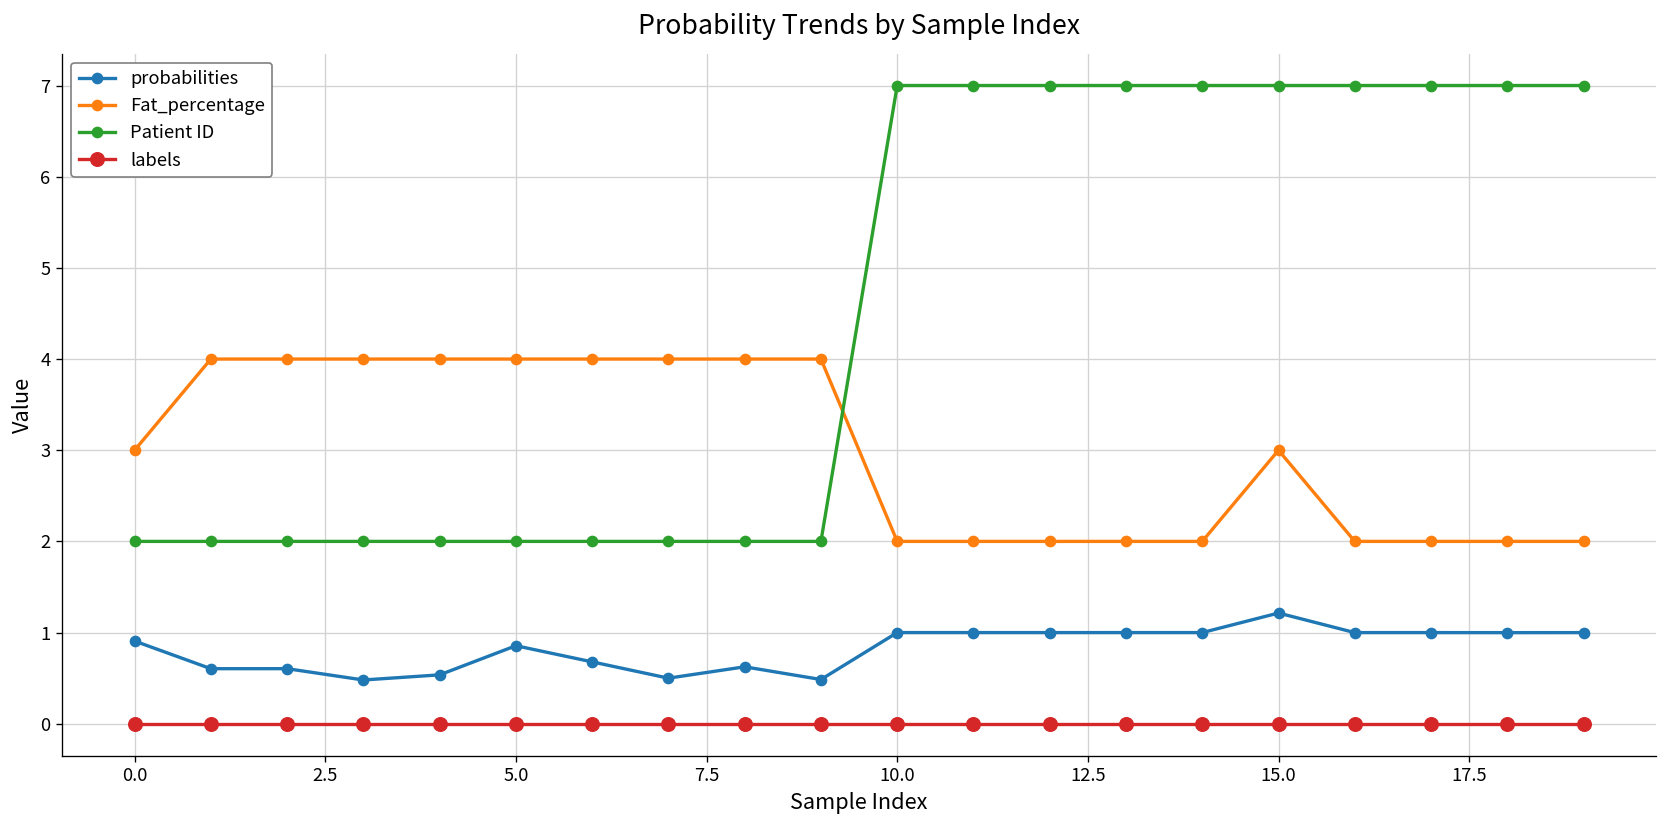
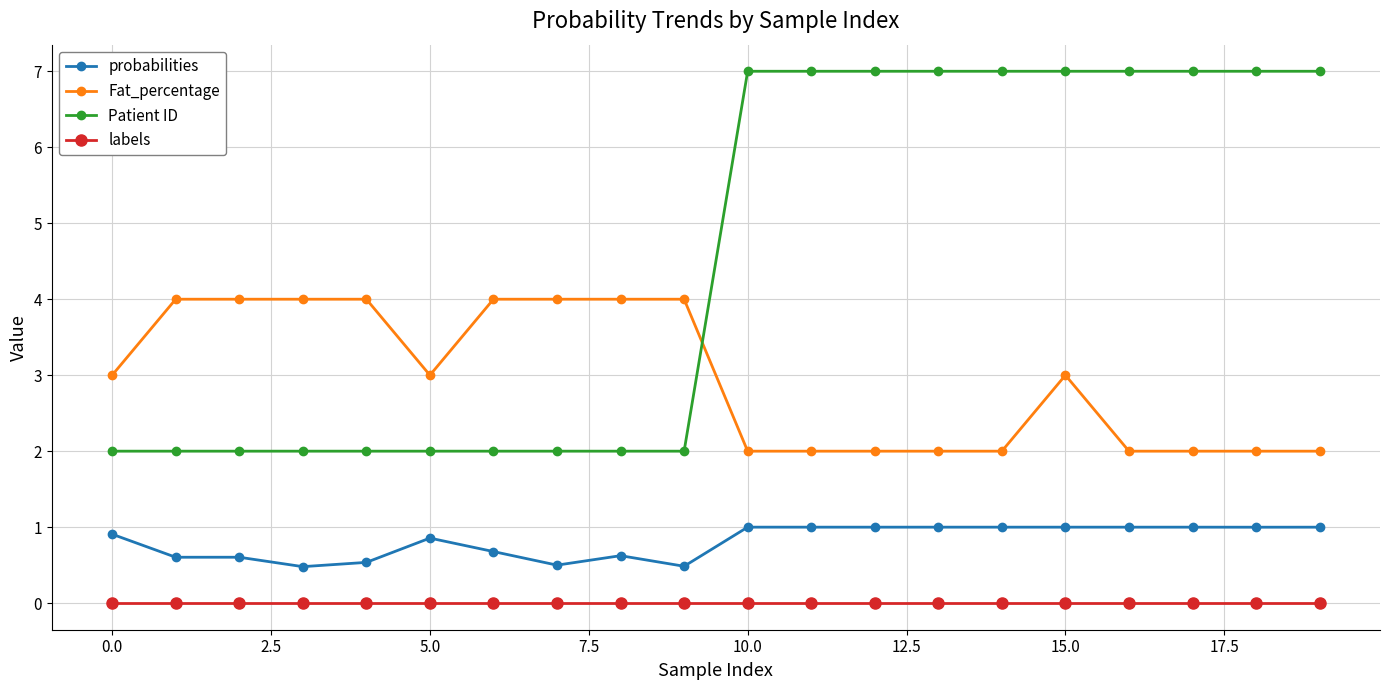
  {
    "probabilities": {
      "0.0": 0.9,
      "5.0": 0.9,
      "10.0": 1.0,
-     "15.0": 1.2
+     "15.0": 1.0
    },
    "Fat_percentage": {
      "0.0": 3,
-     "5.0": 4,
+     "5.0": 3,
      "10.0": 2,
      "15.0": 3
    },
    "Patient ID": {
      "0.0": 2.0,
      "5.0": 2.0,
      "10.0": 7.0,
      "15.0": 7.0
    },
    "labels": {
      "0.0": 0.0,
      "5.0": 0.0,
      "10.0": 0.0,
      "15.0": 0.0
    }
  }
